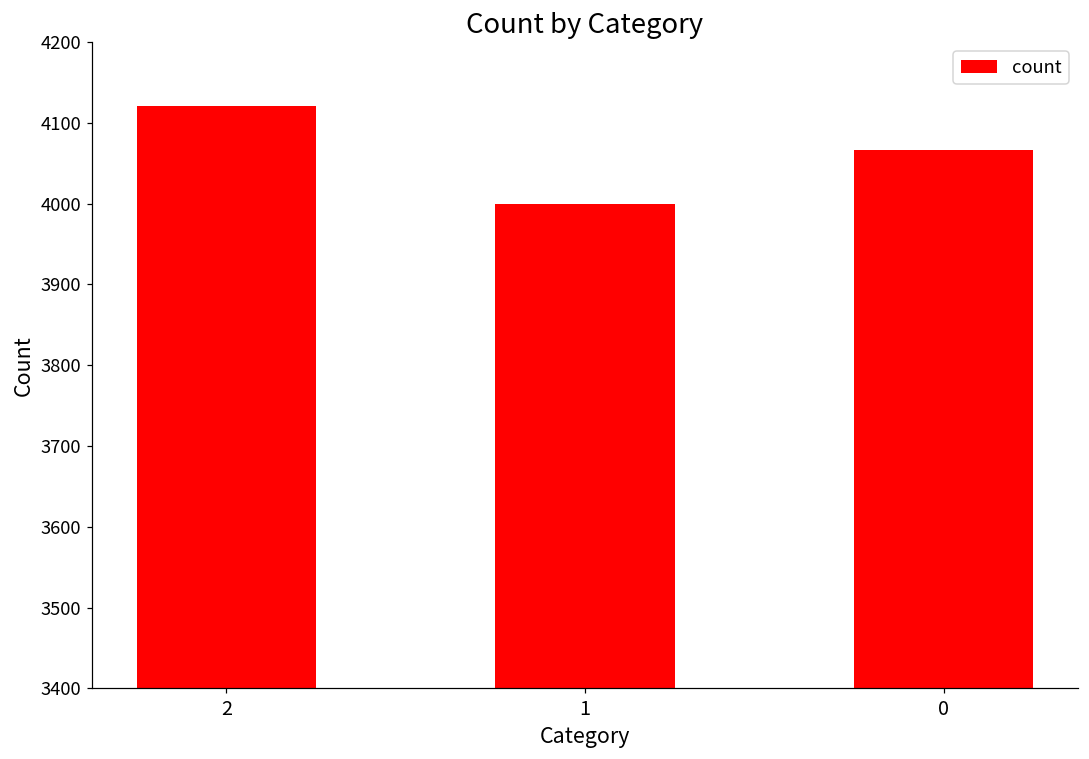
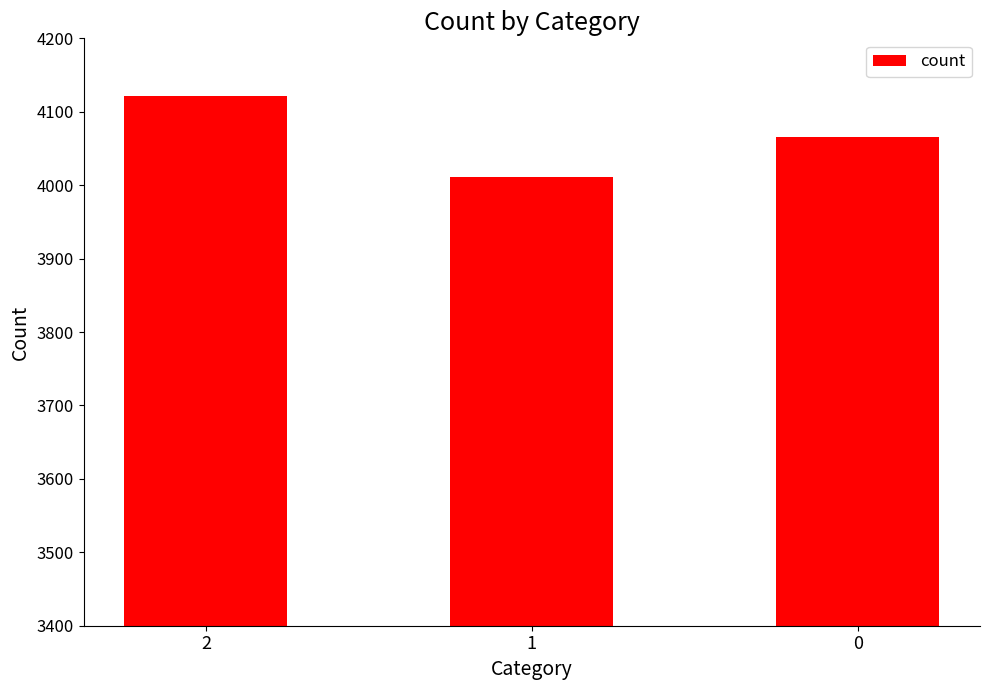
  {
    "2": 4120,
-   "1": 4000,
+   "1": 4010,
    "0": 4070
  }
